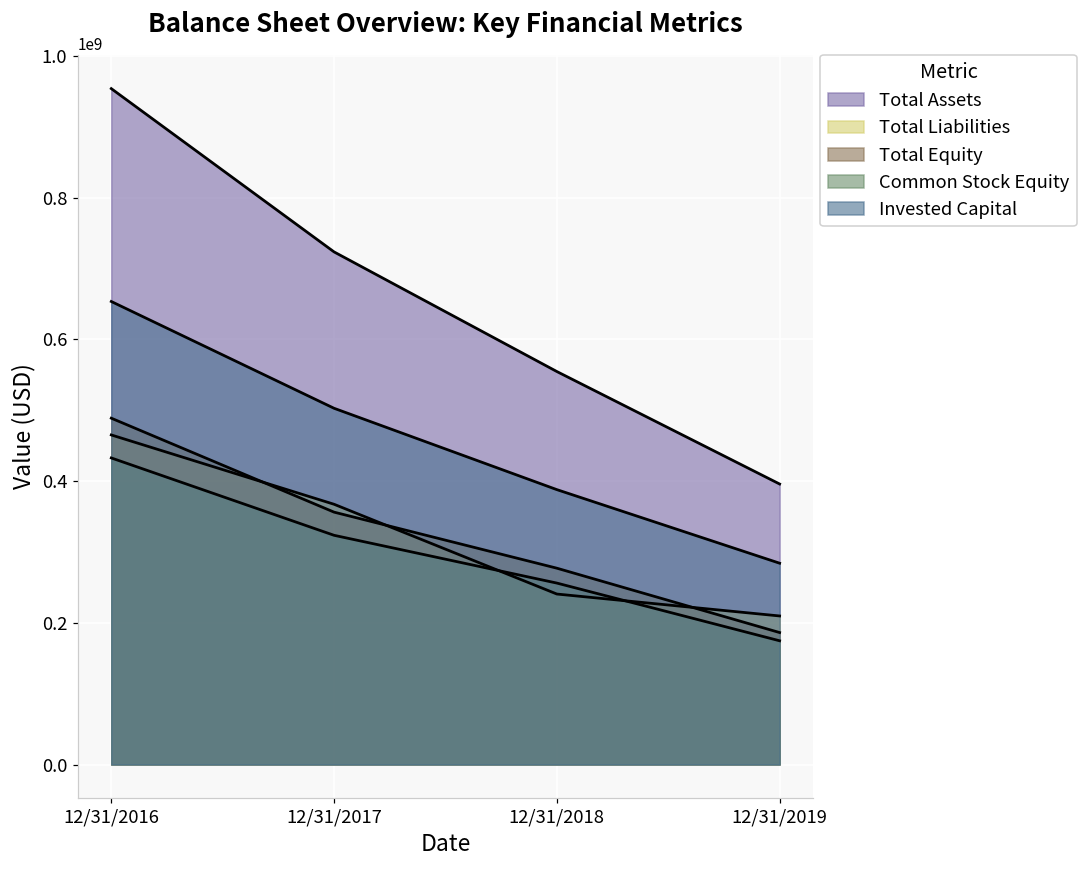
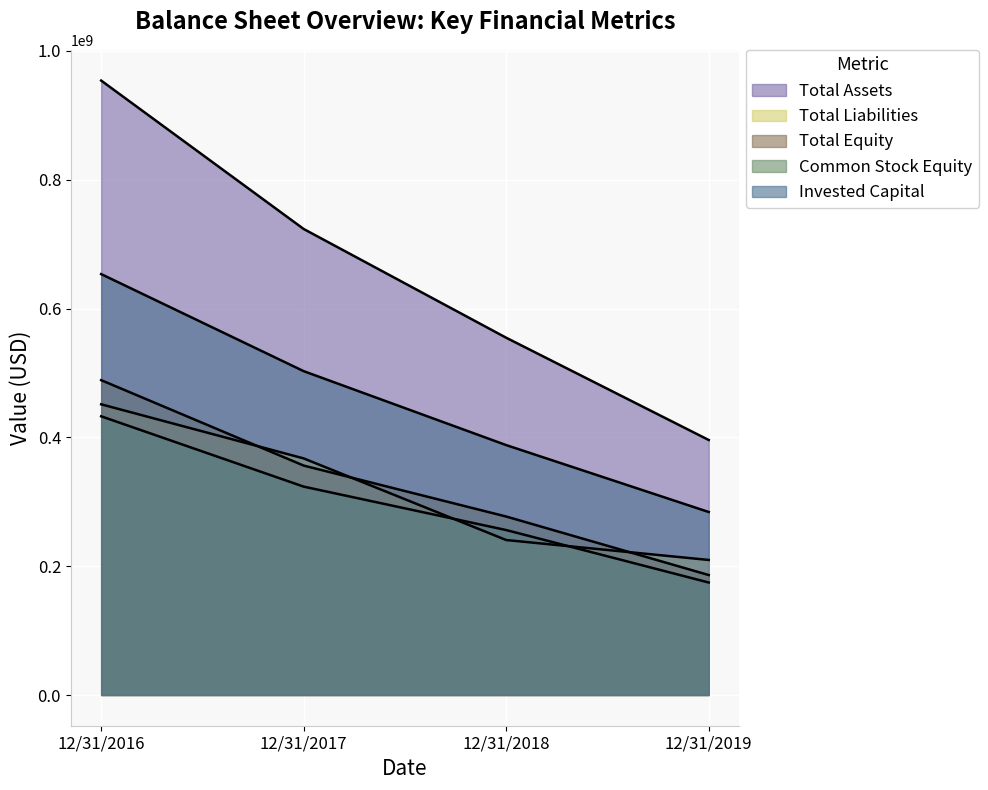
  {
    "Total Liabilities": {
-     "12/31/2016": 470000000,
+     "12/31/2016": 450000000,
      "12/31/2017": 370000000,
      "12/31/2018": 240000000,
      "12/31/2019": 210000000
    }
  }
